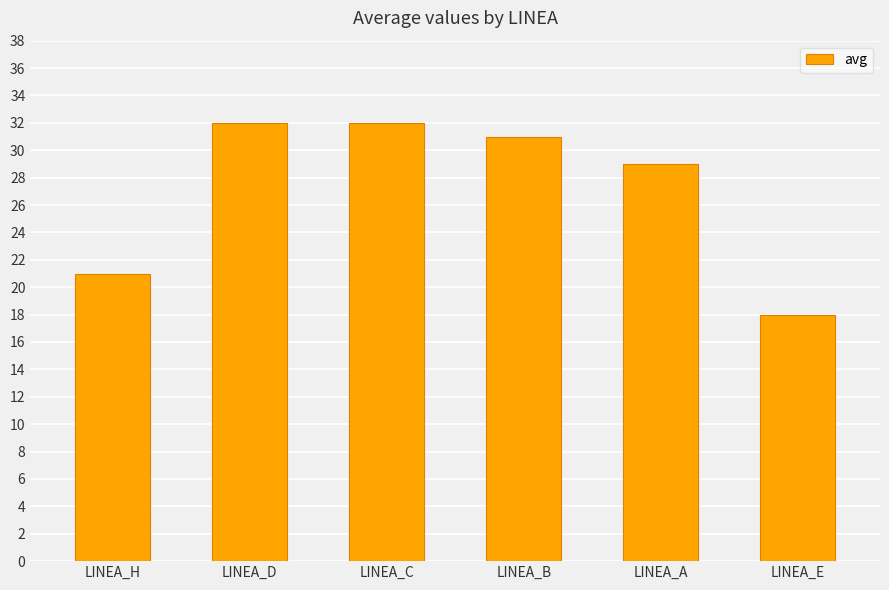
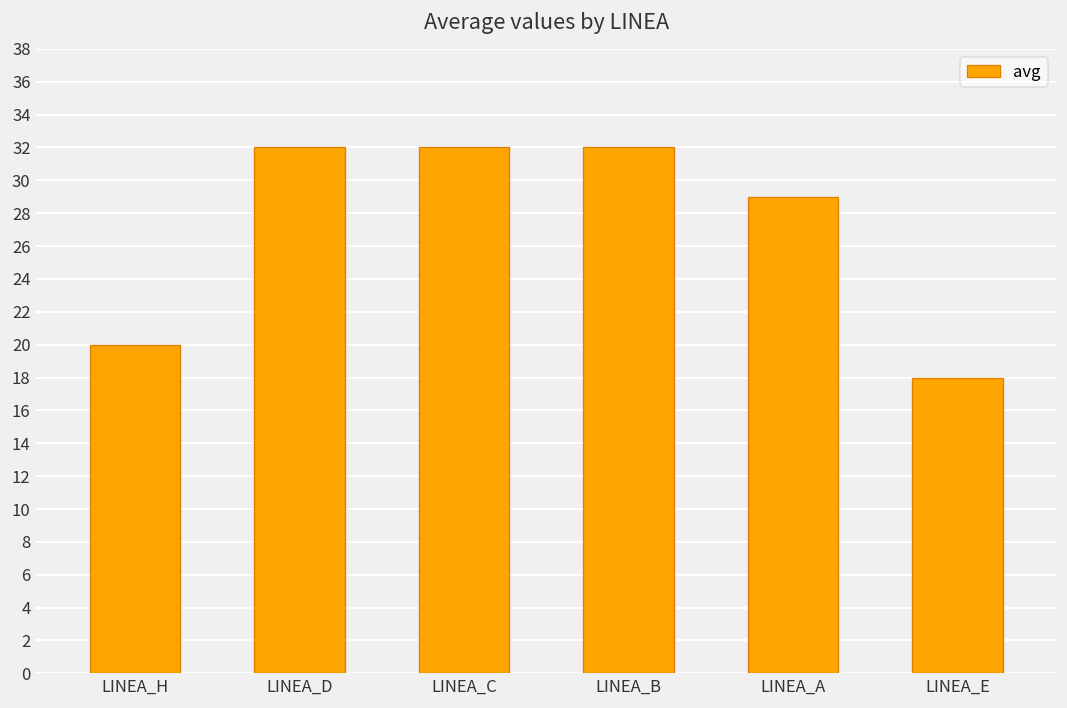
  {
-   "LINEA_H": 21,
+   "LINEA_H": 20,
    "LINEA_D": 32,
    "LINEA_C": 32,
-   "LINEA_B": 31,
+   "LINEA_B": 32,
    "LINEA_A": 29,
    "LINEA_E": 18
  }
